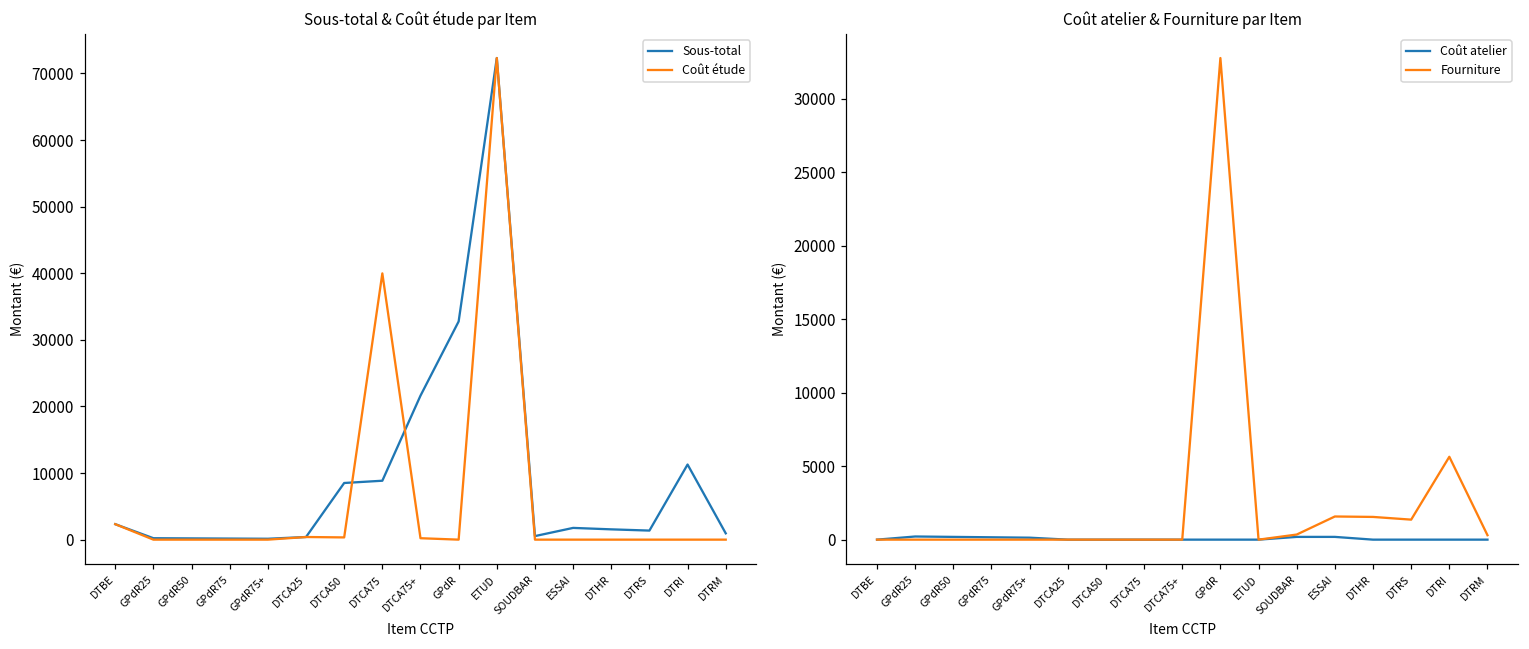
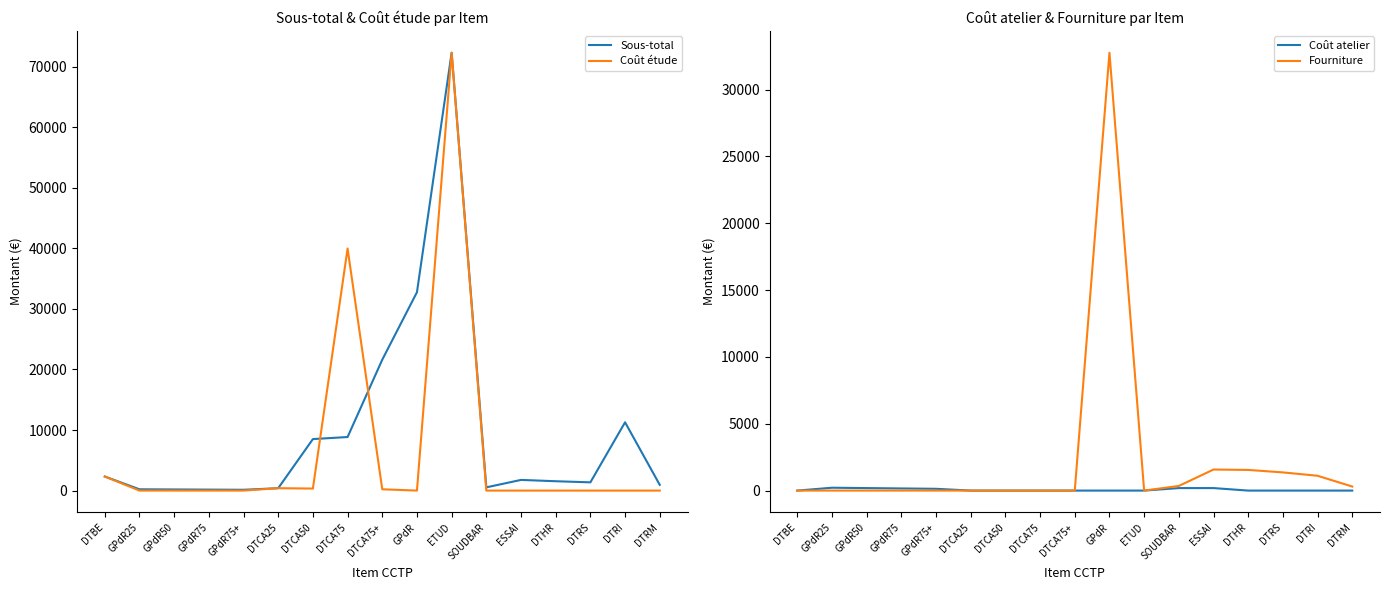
  {
    "Sous-total & Coût étude par Item": {
      "Sous-total": {
        "DTCA50": 9000,
        "DTCA75": 9000,
        "DTCA75+": 22000,
        "GPdR": 33000,
        "SOUDBAR": 1000,
        "ESSAI": 2000,
        "DTHR": 2000,
        "DTRS": 1000,
        "DTRI": 11000,
        "DTRM": 1000
      },
      "Coût étude": {
        "DTCA50": 0,
        "DTCA75": 40000,
        "DTCA75+": 0,
        "GPdR": 0,
        "SOUDBAR": 0,
        "ESSAI": 0,
        "DTHR": 0,
        "DTRS": 0,
        "DTRI": 0,
        "DTRM": 0
      }
    },
    "Coût atelier & Fourniture par Item": {
      "Coût atelier": {
        "GPdR25": 200,
        "GPdR": 0,
        "ESSAI": 200,
        "DTHR": 0,
        "DTRS": 0,
        "DTRI": 0,
        "DTRM": 0
      },
      "Fourniture": {
        "GPdR25": 0,
        "GPdR": 32800,
        "ESSAI": 1600,
        "DTHR": 1500,
        "DTRS": 1400,
-       "DTRI": 5600,
+       "DTRI": 1100,
        "DTRM": 300
      }
    }
  }
